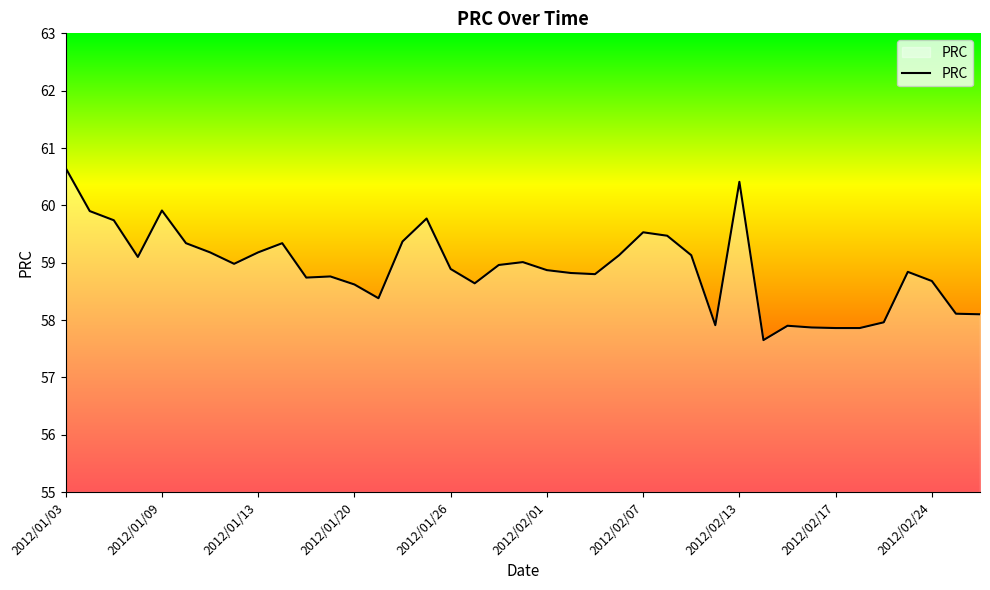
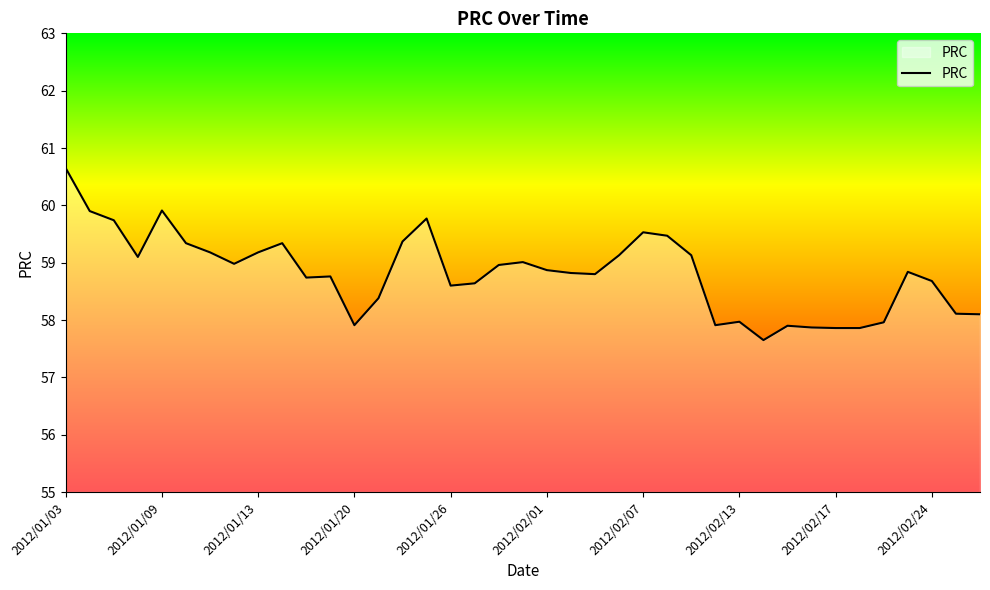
  {
    "2012/01/03": 60.7,
    "2012/01/09": 59.9,
    "2012/01/13": 59.2,
-   "2012/01/20": 58.6,
-   "2012/01/26": 58.9,
+   "2012/01/20": 57.9,
+   "2012/01/26": 58.6,
    "2012/02/01": 58.9,
    "2012/02/07": 59.5,
-   "2012/02/13": 60.4,
+   "2012/02/13": 58.0,
    "2012/02/17": 57.9,
    "2012/02/24": 58.7
  }
